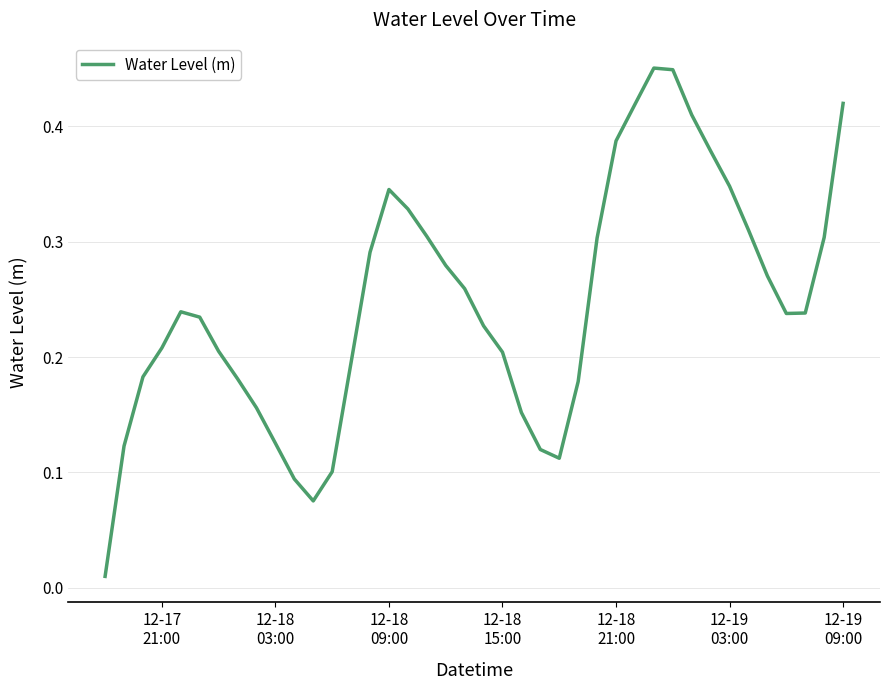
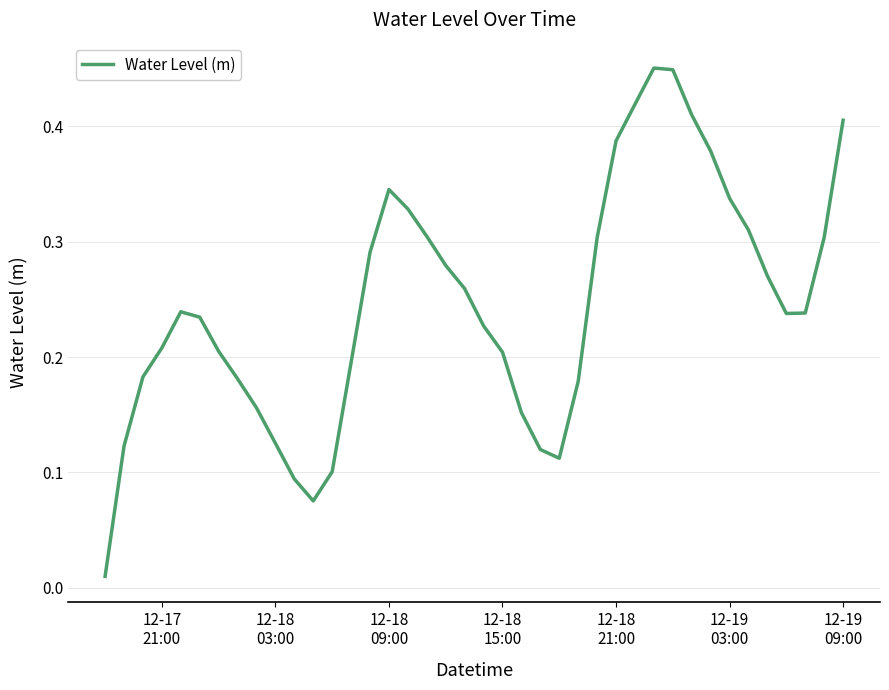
  {
    "12-17 21:00": 0.208,
    "12-18 03:00": 0.125,
    "12-18 09:00": 0.345,
    "12-18 15:00": 0.204,
    "12-18 21:00": 0.387,
-   "12-19 03:00": 0.348,
-   "12-19 09:00": 0.420
+   "12-19 03:00": 0.337,
+   "12-19 09:00": 0.405
  }
